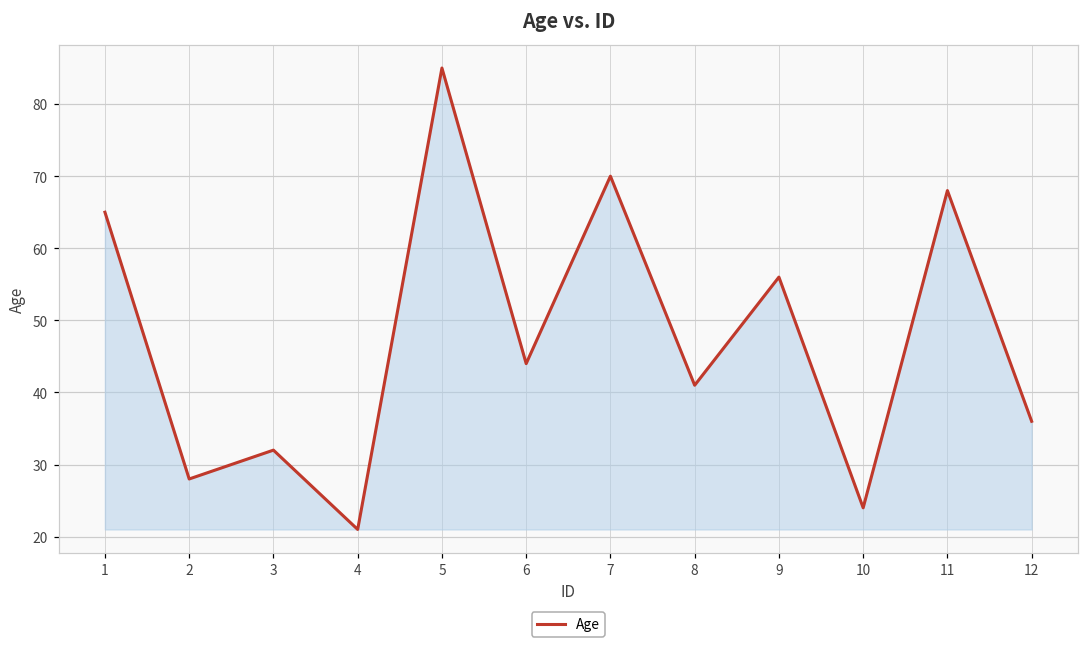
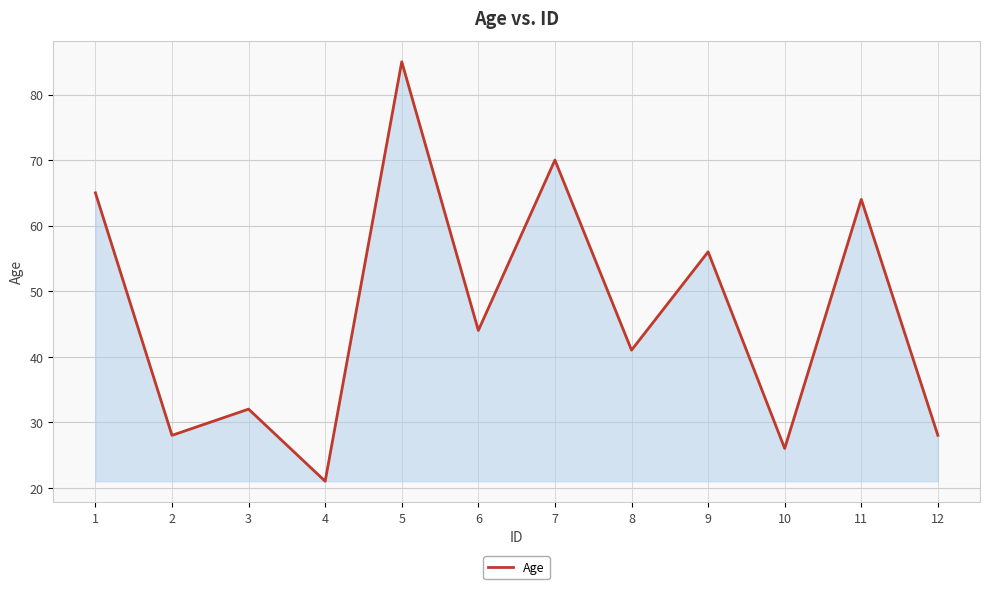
  {
    "1": 65,
    "2": 28,
    "3": 32,
    "4": 21,
    "5": 85,
    "6": 44,
    "7": 70,
    "8": 41,
    "9": 56,
-   "10": 24,
-   "11": 68,
-   "12": 36
+   "10": 26,
+   "11": 64,
+   "12": 28
  }
